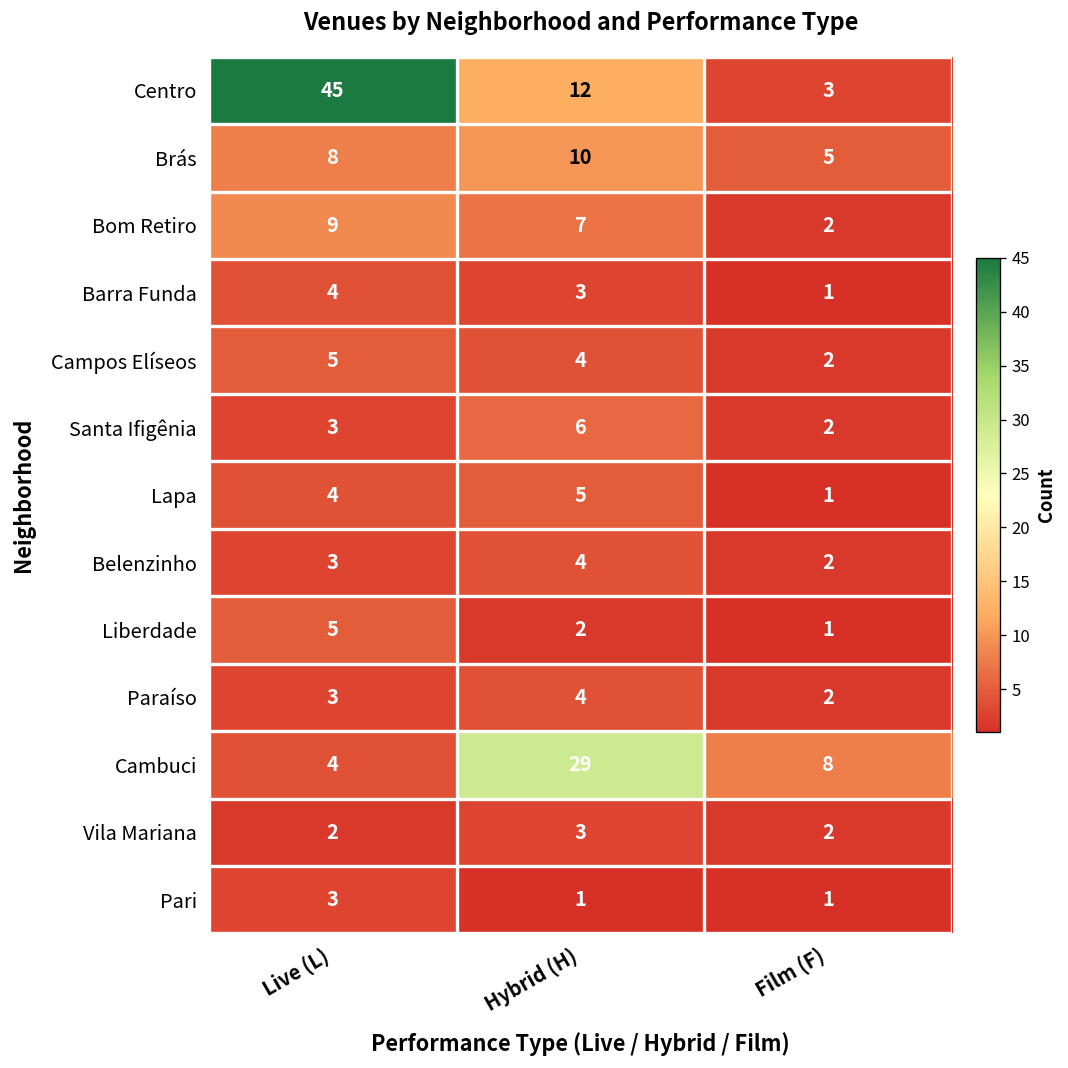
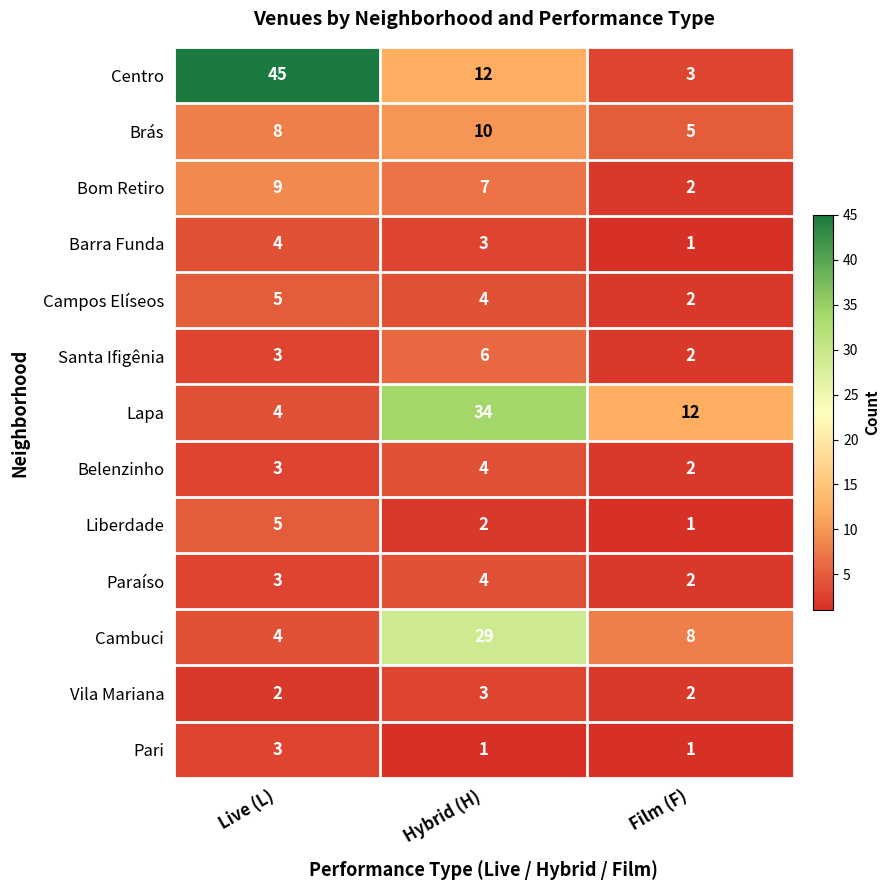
  {
    "Centro": {
      "Live (L)": 45,
      "Hybrid (H)": 12,
      "Film (F)": 3
    },
    "Brás": {
      "Live (L)": 8,
      "Hybrid (H)": 10,
      "Film (F)": 5
    },
    "Bom Retiro": {
      "Live (L)": 9,
      "Hybrid (H)": 7,
      "Film (F)": 2
    },
    "Barra Funda": {
      "Live (L)": 4,
      "Hybrid (H)": 3,
      "Film (F)": 1
    },
    "Campos Elíseos": {
      "Live (L)": 5,
      "Hybrid (H)": 4,
      "Film (F)": 2
    },
    "Santa Ifigênia": {
      "Live (L)": 3,
      "Hybrid (H)": 6,
      "Film (F)": 2
    },
    "Lapa": {
      "Live (L)": 4,
-     "Hybrid (H)": 5,
-     "Film (F)": 1
+     "Hybrid (H)": 34,
+     "Film (F)": 12
    },
    "Belenzinho": {
      "Live (L)": 3,
      "Hybrid (H)": 4,
      "Film (F)": 2
    },
    "Liberdade": {
      "Live (L)": 5,
      "Hybrid (H)": 2,
      "Film (F)": 1
    },
    "Paraíso": {
      "Live (L)": 3,
      "Hybrid (H)": 4,
      "Film (F)": 2
    },
    "Cambuci": {
      "Live (L)": 4,
      "Hybrid (H)": 29,
      "Film (F)": 8
    },
    "Vila Mariana": {
      "Live (L)": 2,
      "Hybrid (H)": 3,
      "Film (F)": 2
    },
    "Pari": {
      "Live (L)": 3,
      "Hybrid (H)": 1,
      "Film (F)": 1
    }
  }
